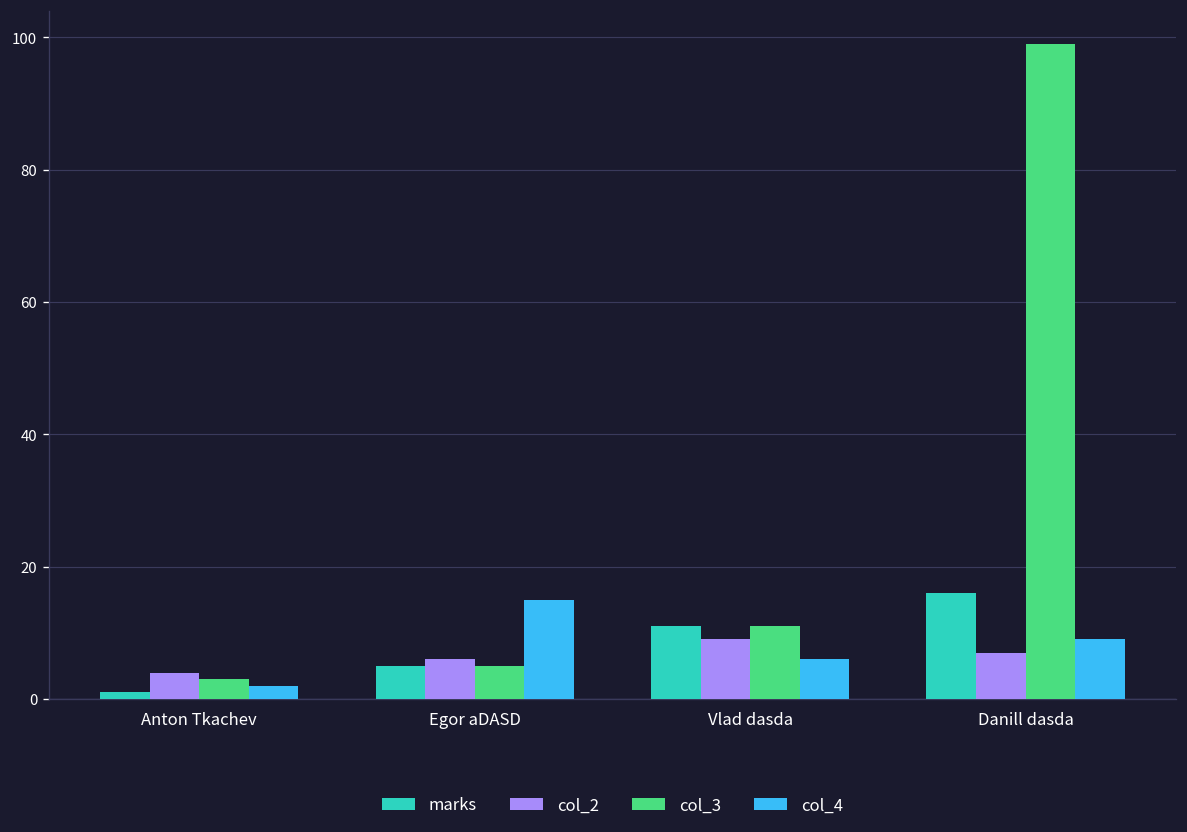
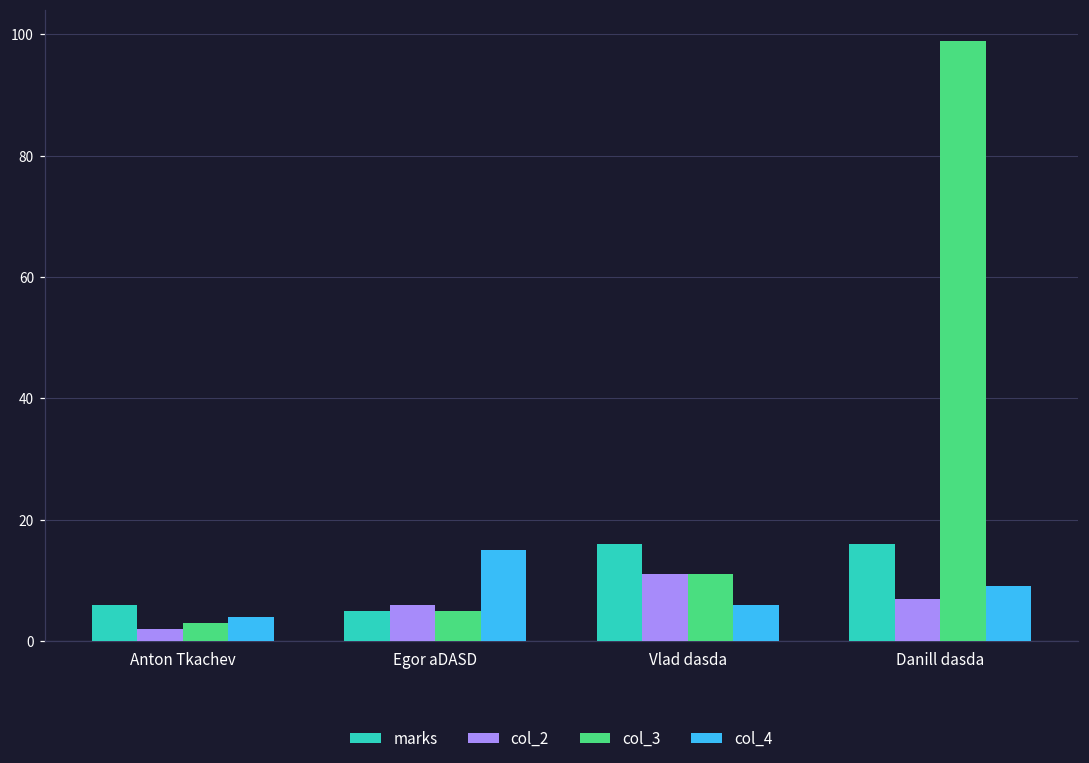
  {
    "marks": {
-     "Anton Tkachev": 1,
+     "Anton Tkachev": 6,
      "Egor aDASD": 5,
-     "Vlad dasda": 11,
+     "Vlad dasda": 16,
      "Danill dasda": 16
    },
    "col_2": {
-     "Anton Tkachev": 4,
+     "Anton Tkachev": 2,
      "Egor aDASD": 6,
-     "Vlad dasda": 9,
+     "Vlad dasda": 11,
      "Danill dasda": 7
    },
    "col_3": {
      "Anton Tkachev": 3,
      "Egor aDASD": 5,
      "Vlad dasda": 11,
      "Danill dasda": 99
    },
    "col_4": {
-     "Anton Tkachev": 2,
+     "Anton Tkachev": 4,
      "Egor aDASD": 15,
      "Vlad dasda": 6,
      "Danill dasda": 9
    }
  }
